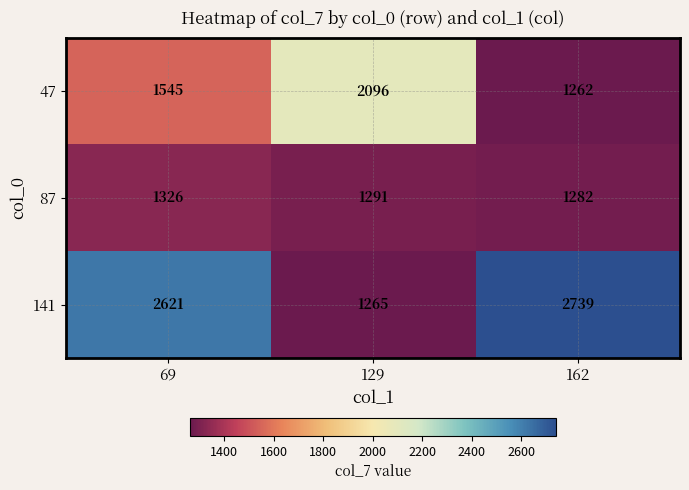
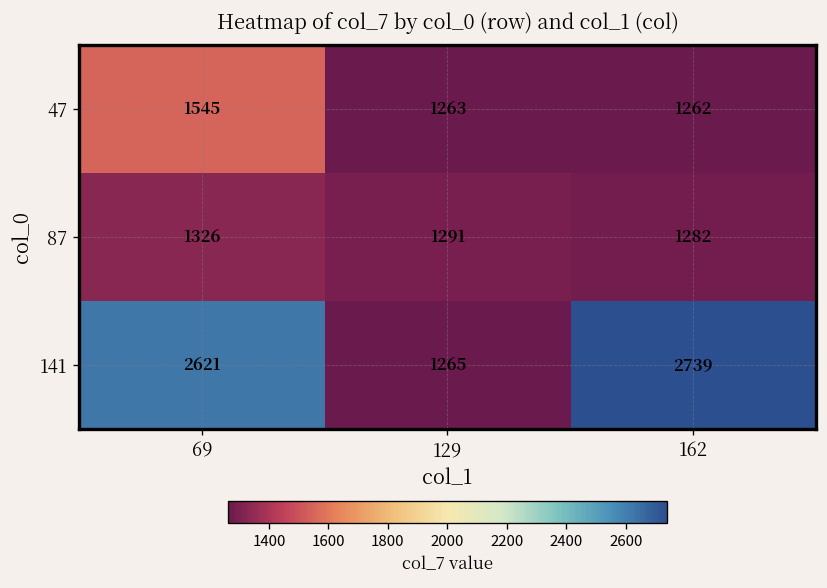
  {
    "47": {
      "69": 1545,
-     "129": 2096,
+     "129": 1263,
      "162": 1262
    },
    "87": {
      "69": 1326,
      "129": 1291,
      "162": 1282
    },
    "141": {
      "69": 2621,
      "129": 1265,
      "162": 2739
    }
  }
